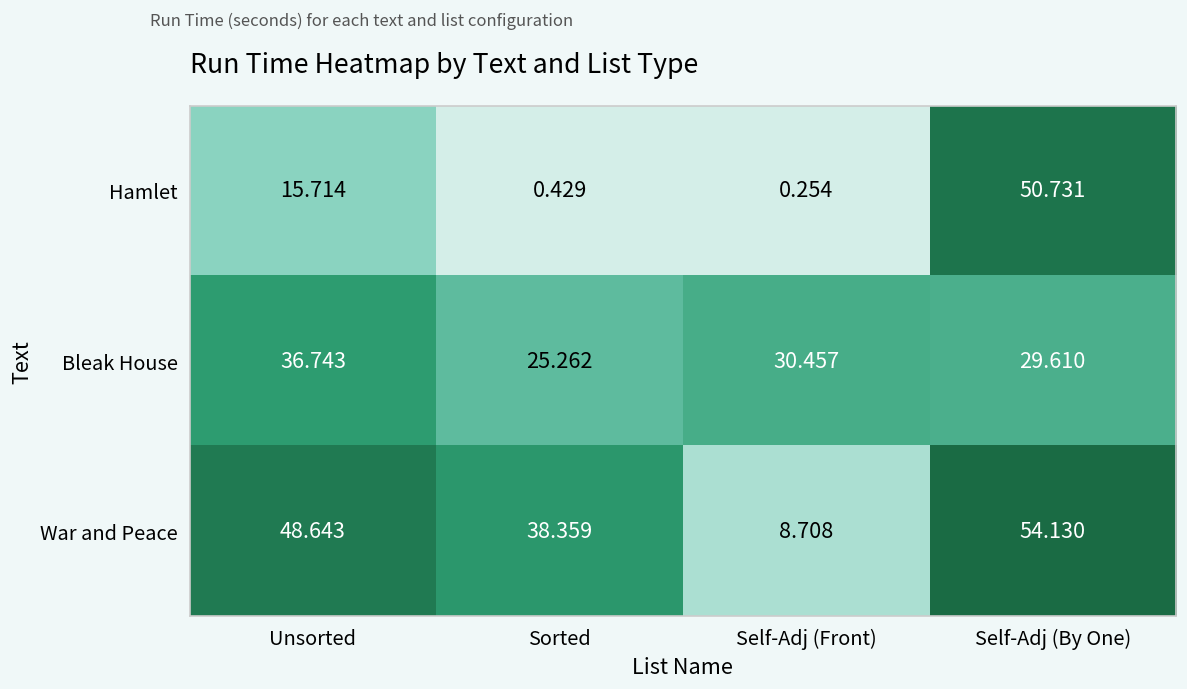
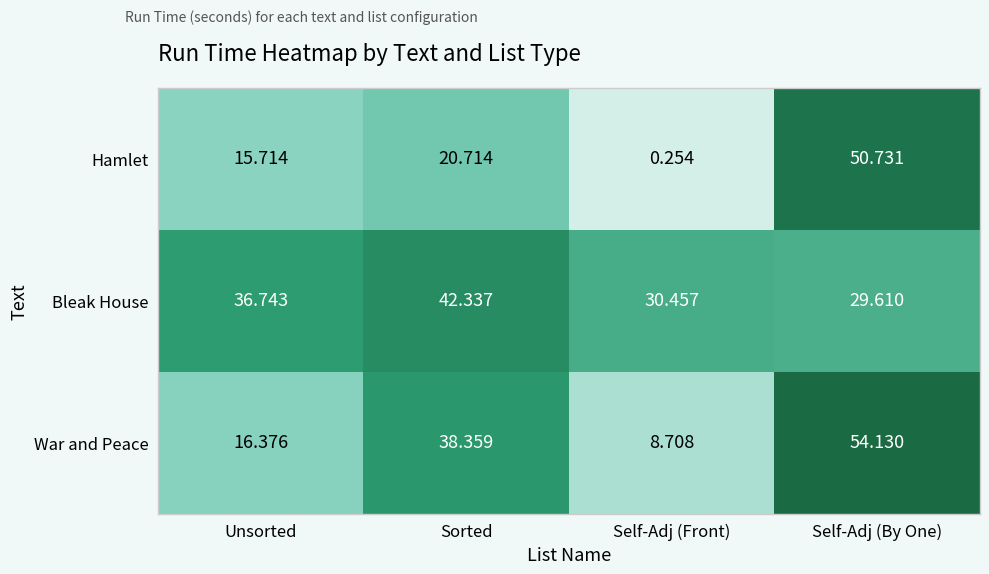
  {
    "Hamlet": {
      "Unsorted": 15.714,
-     "Sorted": 0.429,
+     "Sorted": 20.714,
      "Self-Adj (Front)": 0.254,
      "Self-Adj (By One)": 50.731
    },
    "Bleak House": {
      "Unsorted": 36.743,
-     "Sorted": 25.262,
+     "Sorted": 42.337,
      "Self-Adj (Front)": 30.457,
      "Self-Adj (By One)": 29.610
    },
    "War and Peace": {
-     "Unsorted": 48.643,
+     "Unsorted": 16.376,
      "Sorted": 38.359,
      "Self-Adj (Front)": 8.708,
      "Self-Adj (By One)": 54.130
    }
  }
